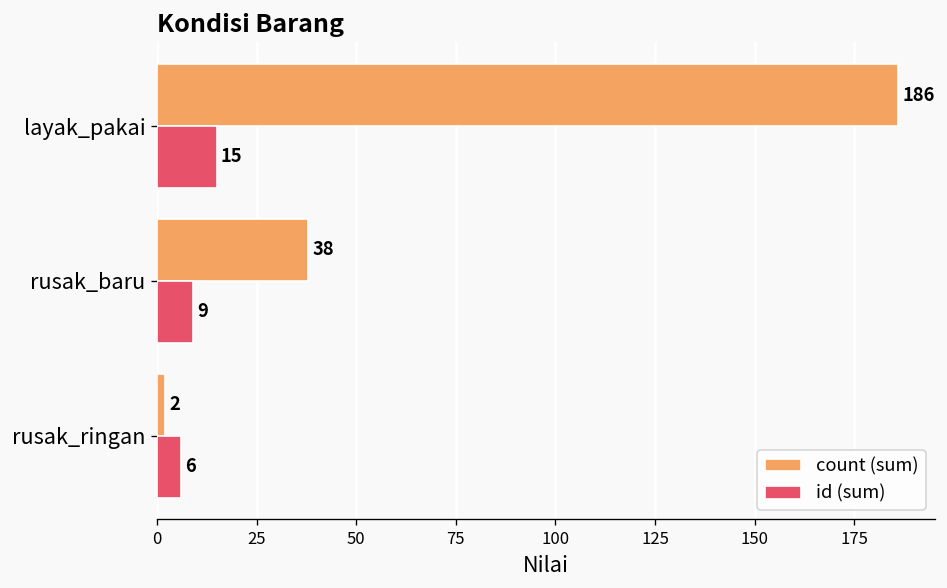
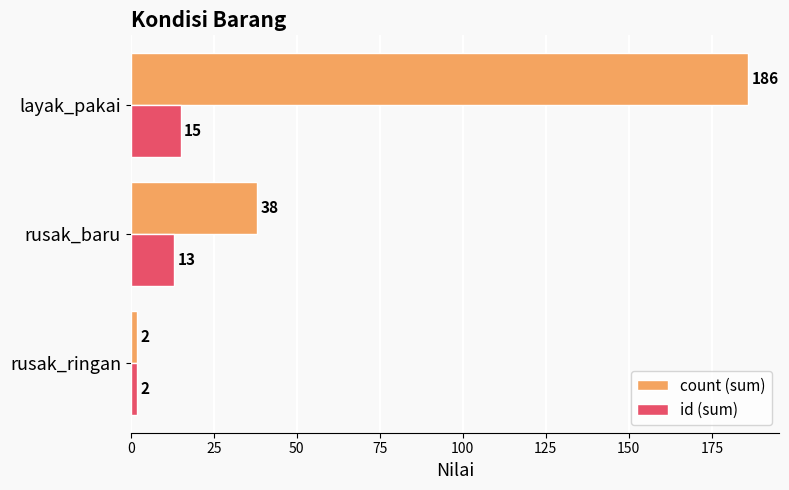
  {
    "count (sum)": {
      "layak_pakai": 186,
      "rusak_baru": 38,
      "rusak_ringan": 2
    },
    "id (sum)": {
      "layak_pakai": 15,
-     "rusak_baru": 9,
-     "rusak_ringan": 6
+     "rusak_baru": 13,
+     "rusak_ringan": 2
    }
  }
